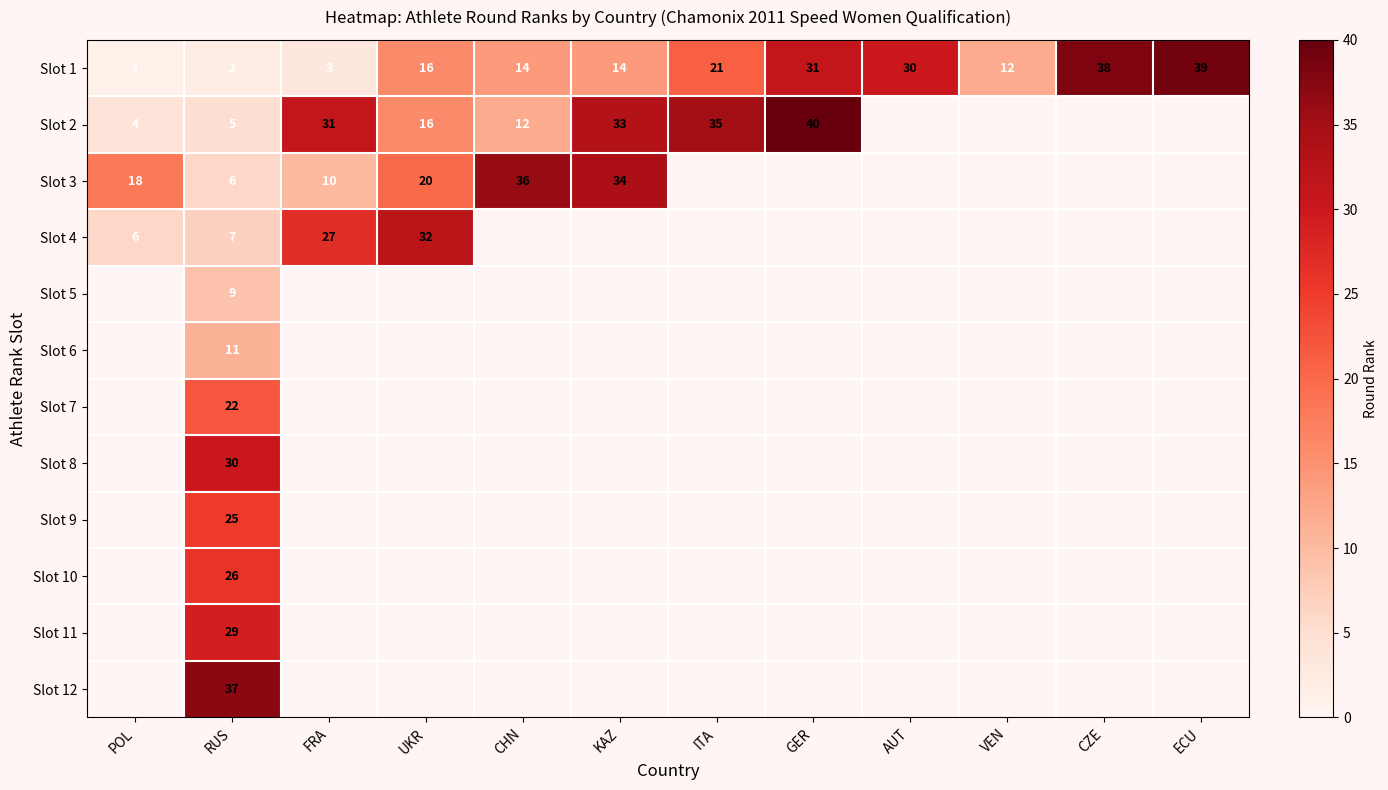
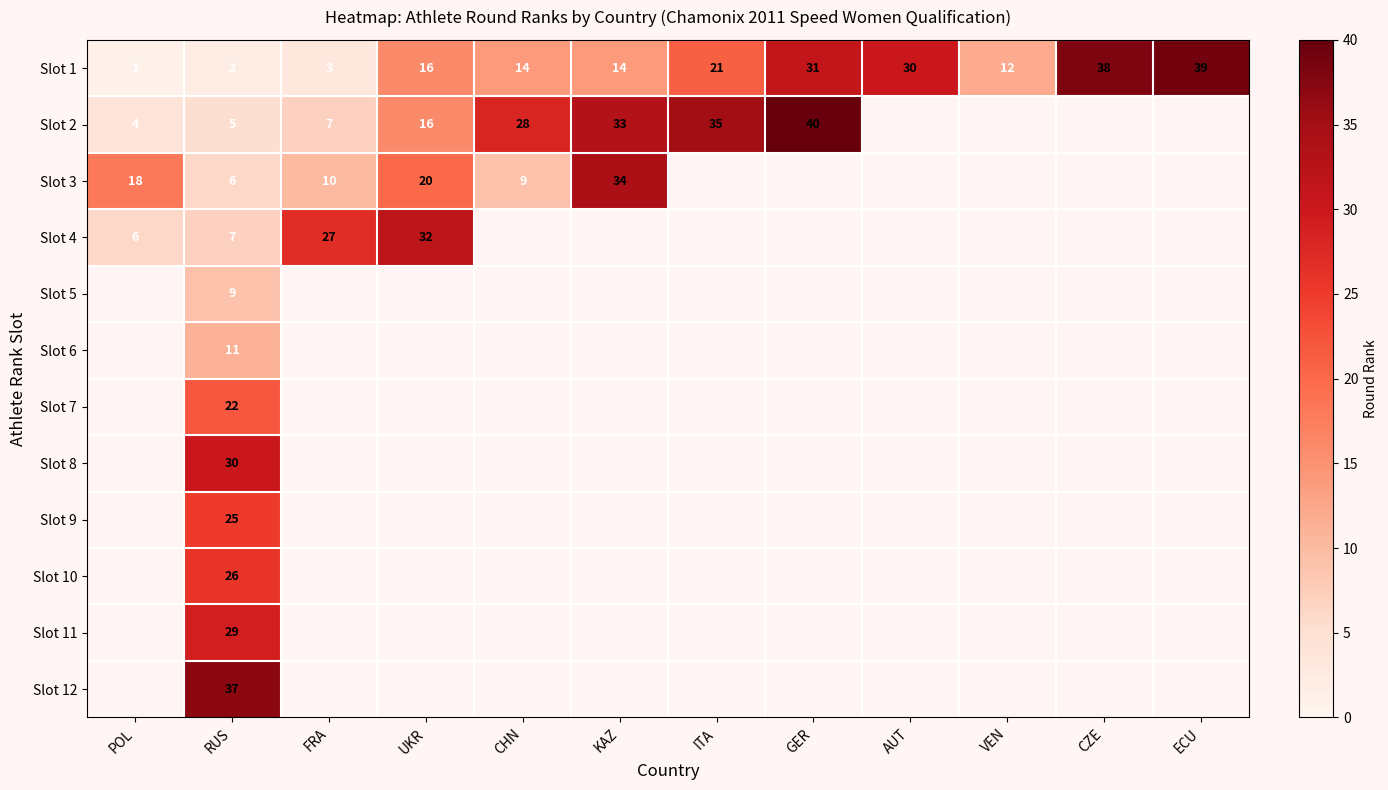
  {
    "Slot 1": {
      "UKR": 16,
      "CHN": 14,
      "KAZ": 14,
      "ITA": 21,
      "GER": 31,
      "AUT": 30,
      "VEN": 12,
      "CZE": 38,
      "ECU": 39
    },
    "Slot 2": {
-     "FRA": 31,
+     "FRA": 7,
      "UKR": 16,
-     "CHN": 12,
+     "CHN": 28,
      "KAZ": 33,
      "ITA": 35,
      "GER": 40
    },
    "Slot 3": {
      "POL": 18,
      "RUS": 6,
      "FRA": 10,
      "UKR": 20,
-     "CHN": 36,
+     "CHN": 9,
      "KAZ": 34
    },
    "Slot 4": {
      "POL": 6,
      "RUS": 7,
      "FRA": 27,
      "UKR": 32
    },
    "Slot 5": {
      "RUS": 9
    },
    "Slot 6": {
      "RUS": 11
    },
    "Slot 7": {
      "RUS": 22
    },
    "Slot 8": {
      "RUS": 30
    },
    "Slot 9": {
      "RUS": 25
    },
    "Slot 10": {
      "RUS": 26
    },
    "Slot 11": {
      "RUS": 29
    },
    "Slot 12": {
      "RUS": 37
    }
  }
